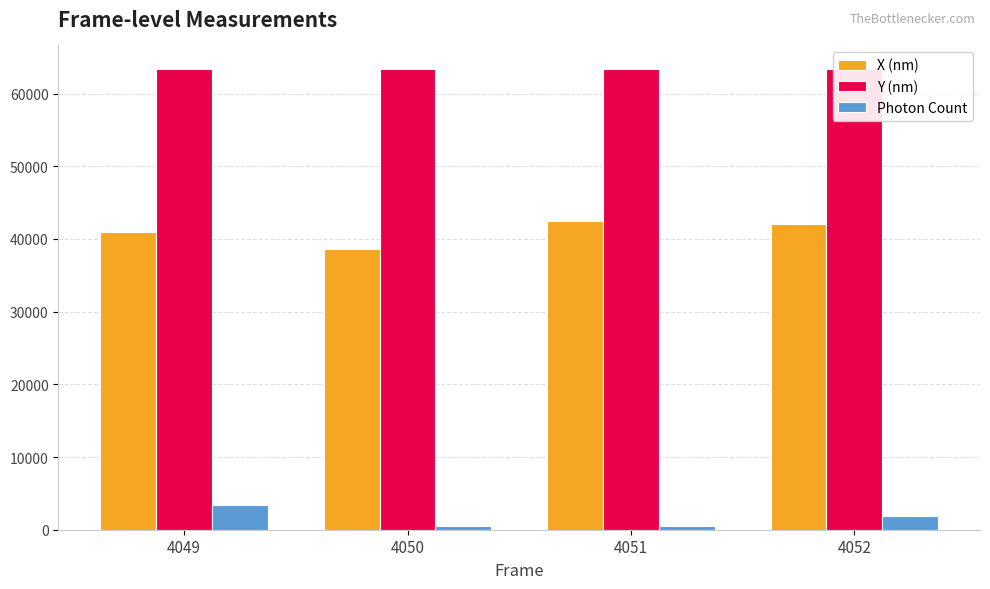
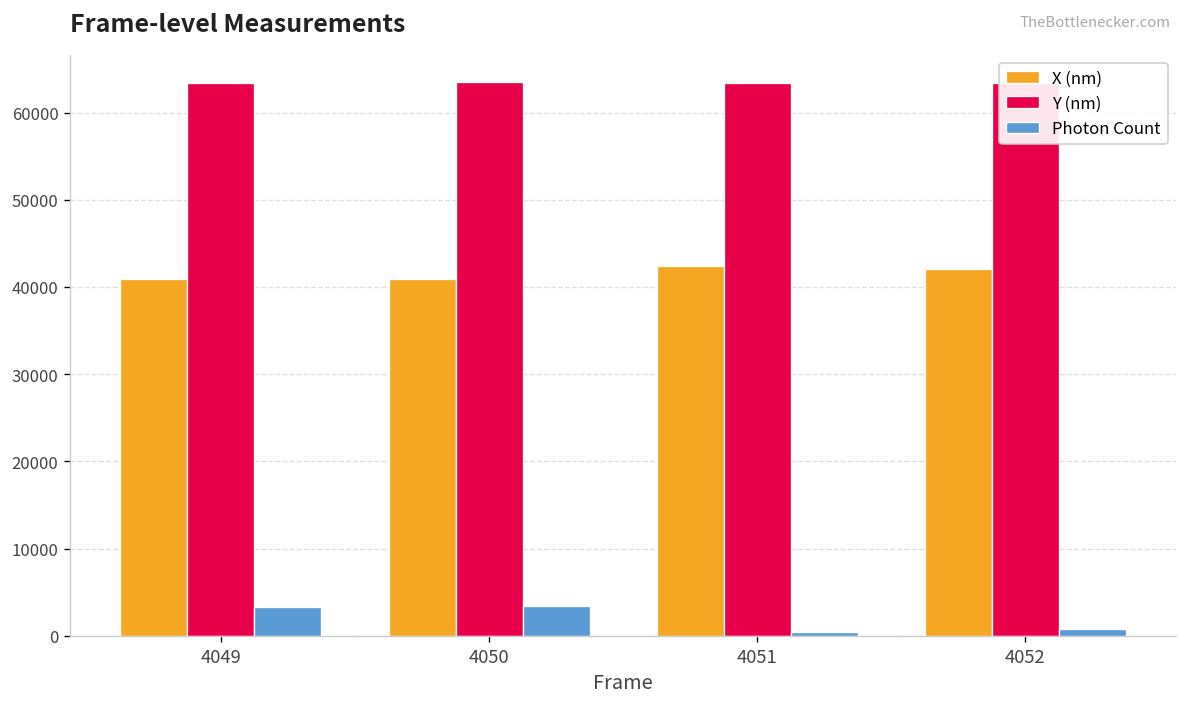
  {
    "X (nm)": {
      "4049": 41000,
-     "4050": 39000,
+     "4050": 41000,
      "4051": 42000,
      "4052": 42000
    },
    "Y (nm)": {
      "4049": 63000,
      "4050": 63000,
      "4051": 63000
    },
    "Photon Count": {
      "4049": 3000,
-     "4050": 0,
+     "4050": 3000,
      "4051": 0,
-     "4052": 2000
+     "4052": 1000
    }
  }
